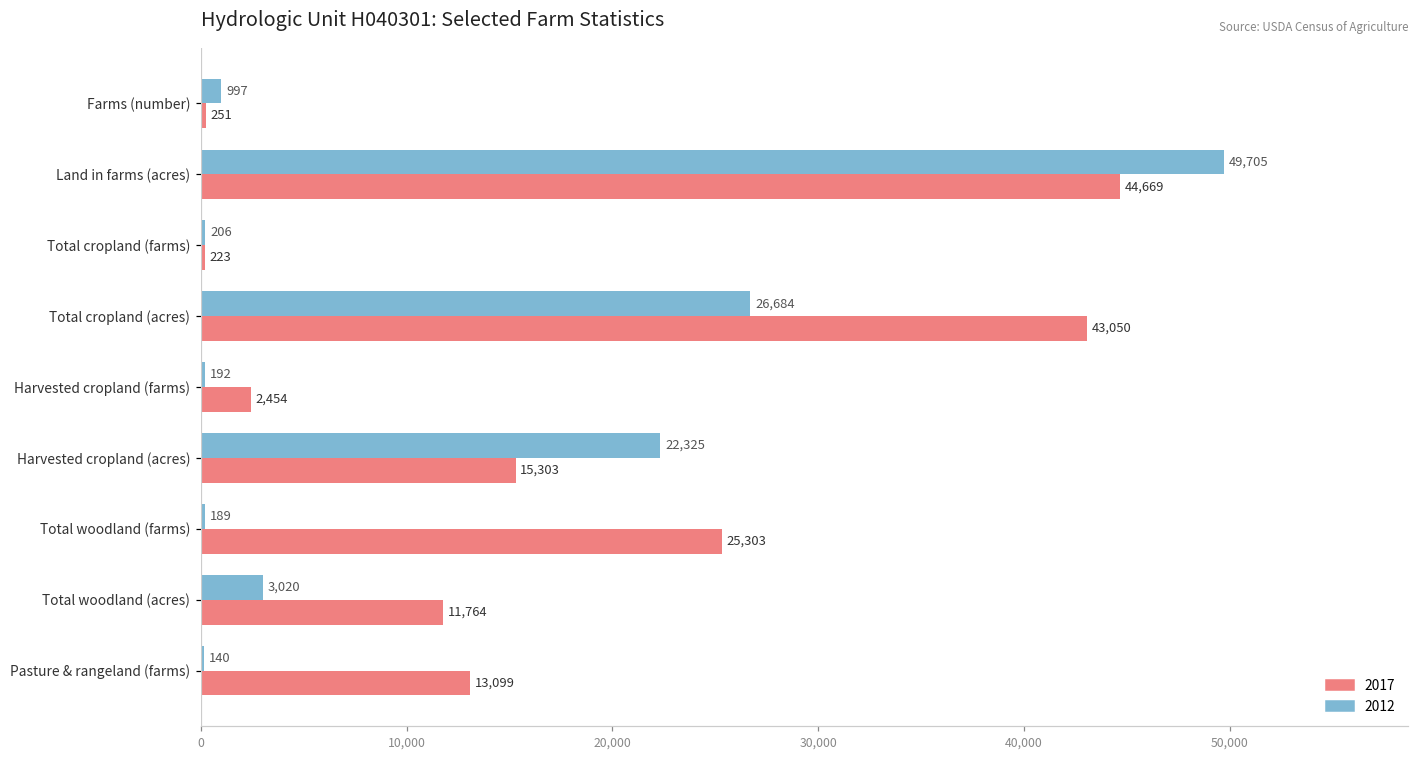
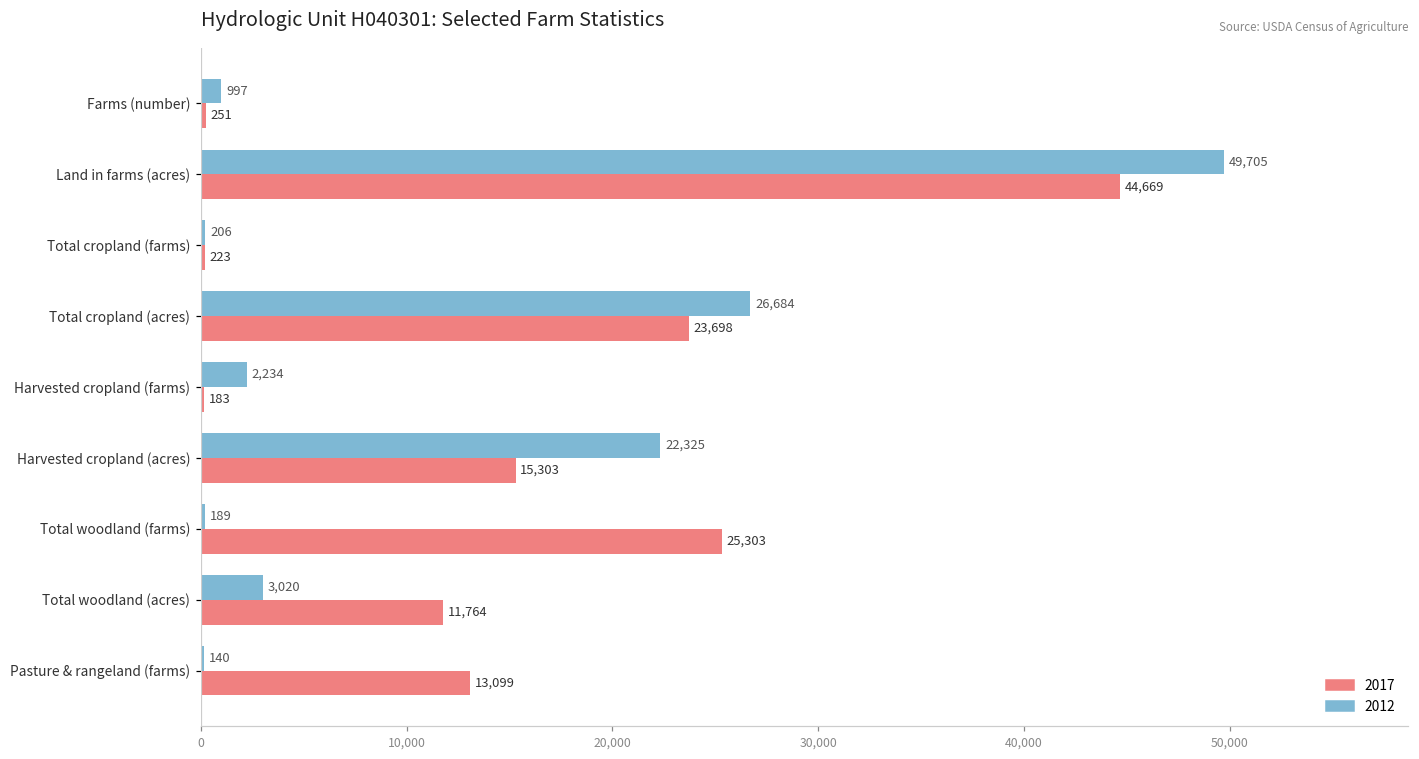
  {
    "2012": {
      "Farms (number)": "997",
      "Land in farms (acres)": "49,705",
      "Total cropland (farms)": "206",
      "Total cropland (acres)": "26,684",
-     "Harvested cropland (farms)": "192",
+     "Harvested cropland (farms)": "2,234",
      "Harvested cropland (acres)": "22,325",
      "Total woodland (farms)": "189",
      "Total woodland (acres)": "3,020",
      "Pasture & rangeland (farms)": "140"
    },
    "2017": {
      "Farms (number)": "251",
      "Land in farms (acres)": "44,669",
      "Total cropland (farms)": "223",
-     "Total cropland (acres)": "43,050",
-     "Harvested cropland (farms)": "2,454",
+     "Total cropland (acres)": "23,698",
+     "Harvested cropland (farms)": "183",
      "Harvested cropland (acres)": "15,303",
      "Total woodland (farms)": "25,303",
      "Total woodland (acres)": "11,764",
      "Pasture & rangeland (farms)": "13,099"
    }
  }
